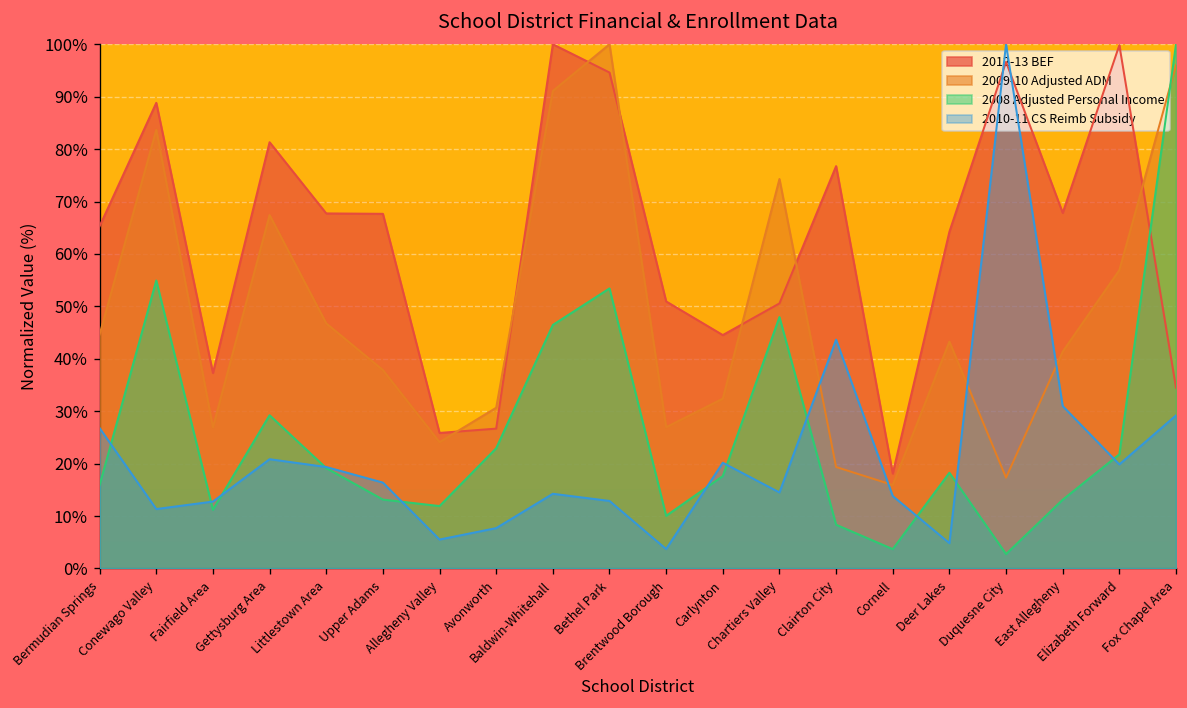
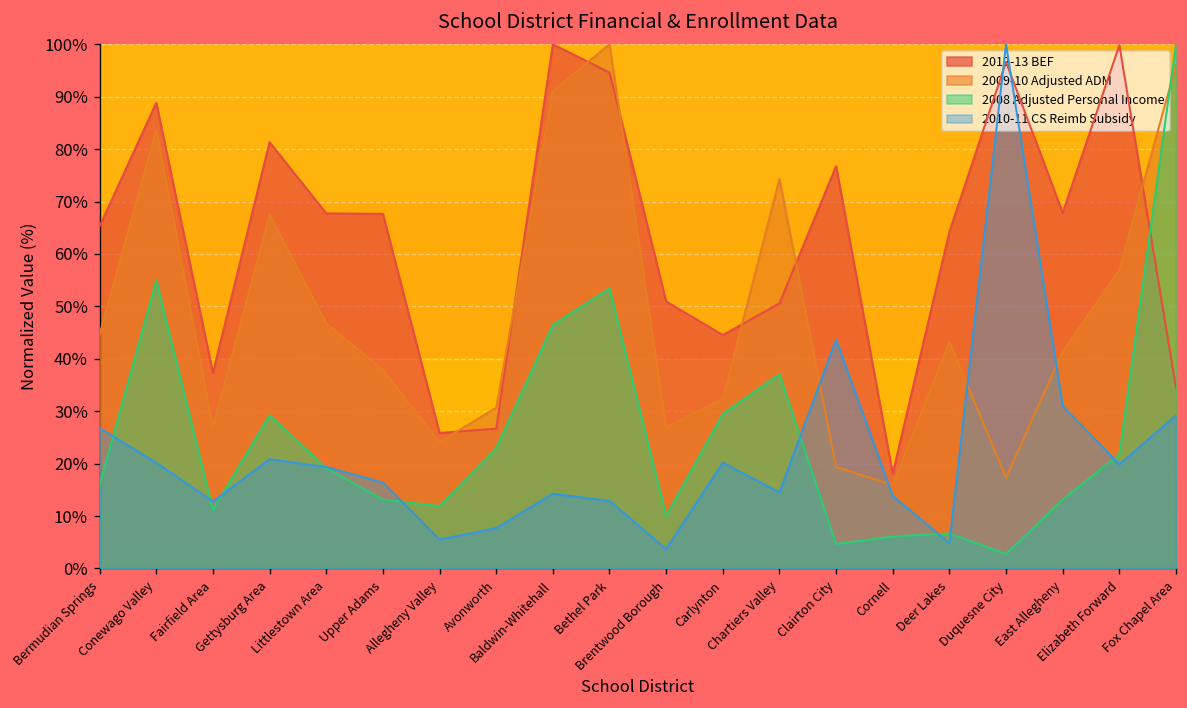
  {
    "2008 Adjusted Personal Income": {
      "Bermudian Springs": "16%",
      "Conewago Valley": "55%",
      "Fairfield Area": "11%",
      "Gettysburg Area": "29%",
      "Upper Adams": "13%",
      "Allegheny Valley": "12%",
      "Avonworth": "23%",
      "Baldwin-Whitehall": "46%",
      "Bethel Park": "53%",
      "Brentwood Borough": "10%",
-     "Carlynton": "18%",
-     "Chartiers Valley": "48%",
-     "Clairton City": "8%",
-     "Cornell": "4%",
-     "Deer Lakes": "18%",
+     "Carlynton": "29%",
+     "Chartiers Valley": "37%",
+     "Clairton City": "5%",
+     "Cornell": "6%",
+     "Deer Lakes": "7%",
      "Duquesne City": "3%",
      "East Allegheny": "13%",
      "Elizabeth Forward": "22%",
      "Fox Chapel Area": "100%"
    },
    "2010-11 CS Reimb Subsidy": {
      "Bermudian Springs": "27%",
-     "Conewago Valley": "11%",
+     "Conewago Valley": "20%",
      "Fairfield Area": "13%",
      "Gettysburg Area": "21%",
      "Upper Adams": "16%",
      "Allegheny Valley": "6%",
      "Avonworth": "8%",
      "Baldwin-Whitehall": "14%",
      "Bethel Park": "13%",
      "Brentwood Borough": "4%",
      "Carlynton": "20%",
      "Chartiers Valley": "15%",
      "Clairton City": "44%",
      "Cornell": "14%",
      "Deer Lakes": "5%",
      "Duquesne City": "100%",
      "East Allegheny": "31%",
      "Elizabeth Forward": "20%",
      "Fox Chapel Area": "29%"
    }
  }
